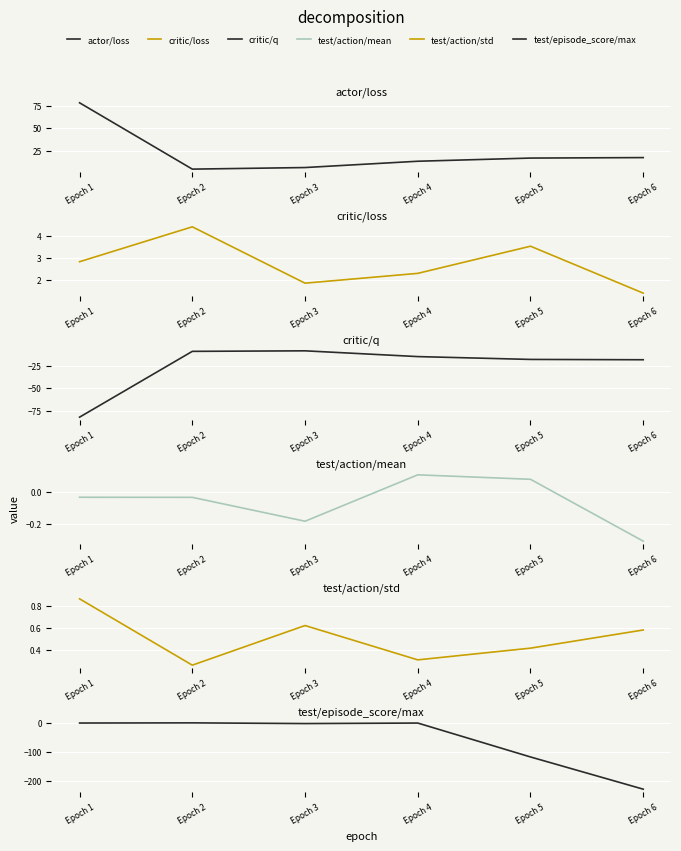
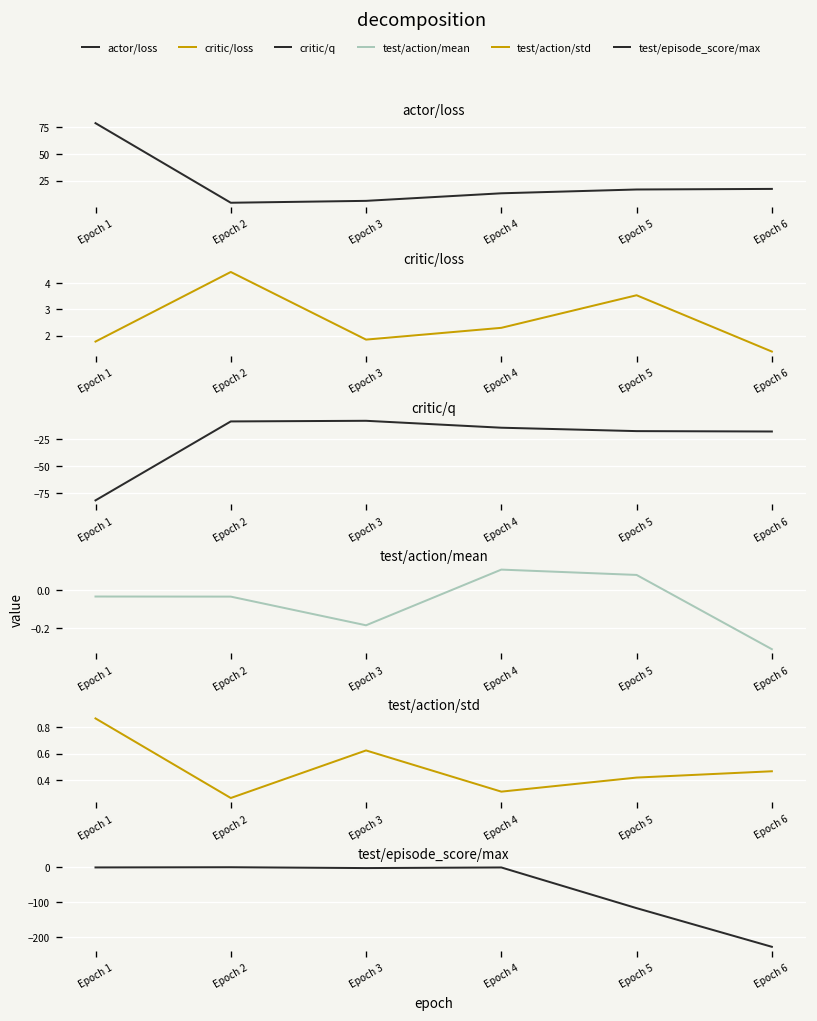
  {
    "actor/loss": {
      "Epoch 1": 80,
      "Epoch 2": 0,
      "Epoch 3": 10,
      "Epoch 4": 10,
      "Epoch 5": 20,
      "Epoch 6": 20
    },
    "critic/loss": {
-     "Epoch 1": 2.8,
+     "Epoch 1": 1.8,
      "Epoch 2": 4.4,
      "Epoch 3": 1.8,
      "Epoch 4": 2.3,
      "Epoch 5": 3.5,
      "Epoch 6": 1.4
    },
    "critic/q": {
      "Epoch 1": -80,
      "Epoch 2": -10,
      "Epoch 3": -10,
      "Epoch 4": -10,
      "Epoch 5": -20,
      "Epoch 6": -20
    },
    "test/action/mean": {
      "Epoch 1": -0.03,
      "Epoch 2": -0.03,
      "Epoch 3": -0.18,
      "Epoch 4": 0.11,
      "Epoch 5": 0.08,
      "Epoch 6": -0.31
    },
    "test/action/std": {
      "Epoch 1": 0.87,
      "Epoch 2": 0.26,
      "Epoch 3": 0.62,
      "Epoch 4": 0.31,
      "Epoch 5": 0.42,
-     "Epoch 6": 0.58
+     "Epoch 6": 0.47
    },
    "test/episode_score/max": {
      "Epoch 1": 0,
      "Epoch 2": 0,
      "Epoch 3": 0,
      "Epoch 4": 0,
      "Epoch 5": -120,
      "Epoch 6": -230
    }
  }
